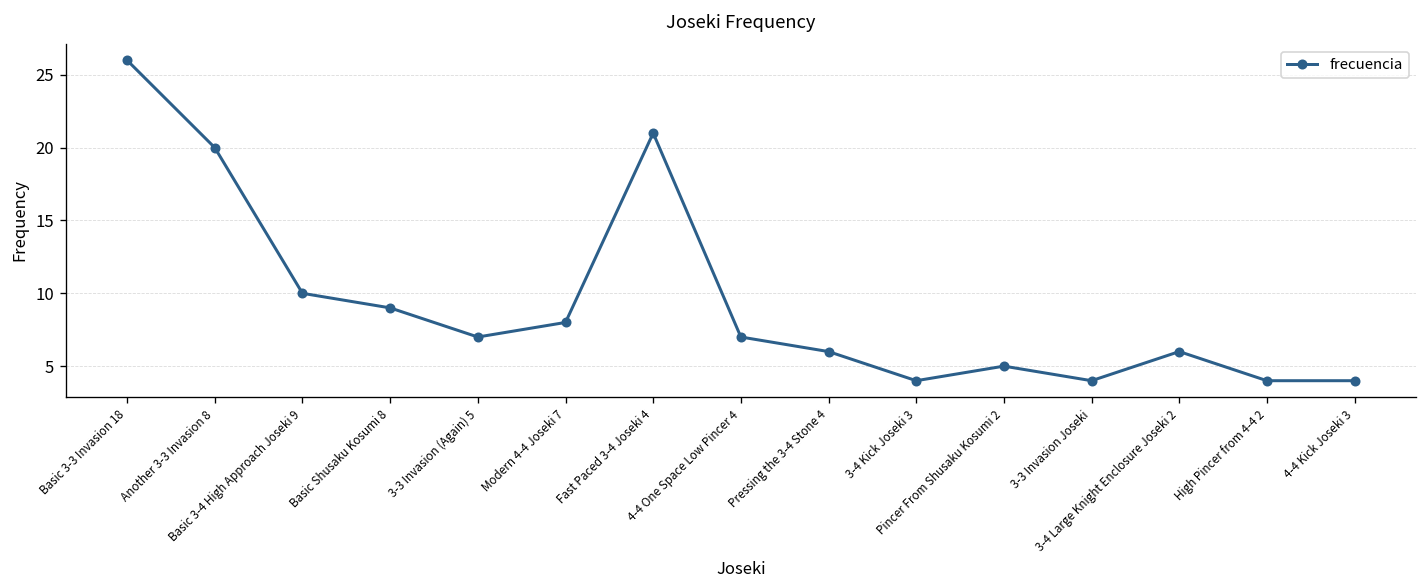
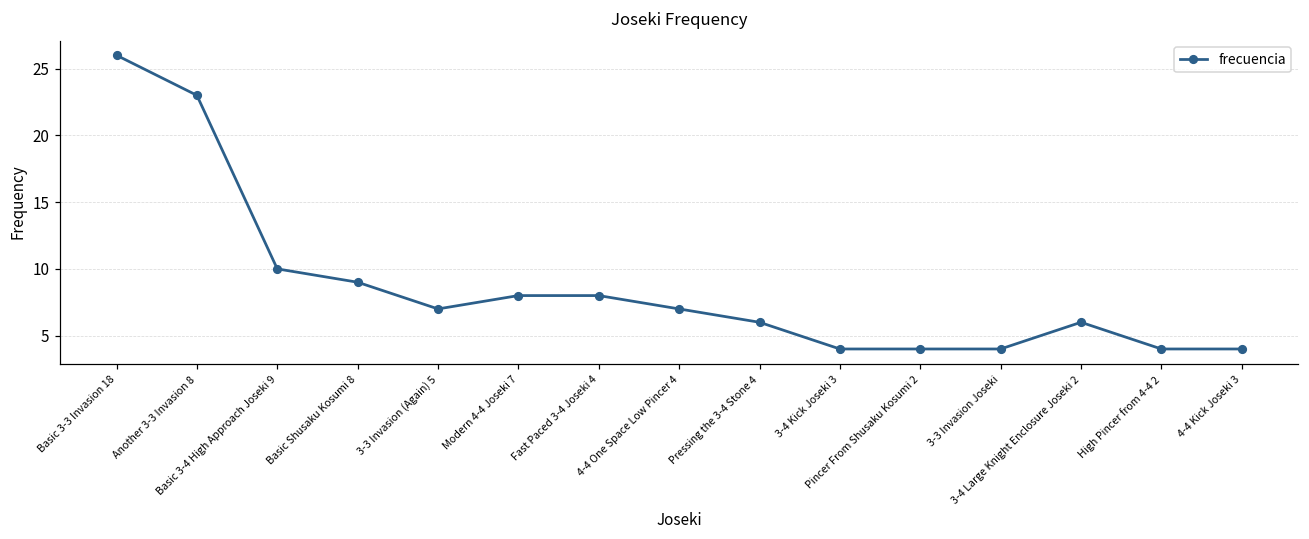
  {
    "Basic 3-3 Invasion 18": 26,
-   "Another 3-3 Invasion 8": 20,
+   "Another 3-3 Invasion 8": 23,
    "Basic 3-4 High Approach Joseki 9": 10,
    "Basic Shusaku Kosumi 8": 9,
    "3-3 Invasion (Again) 5": 7,
    "Modern 4-4 Joseki 7": 8,
-   "Fast Paced 3-4 Joseki 4": 21,
+   "Fast Paced 3-4 Joseki 4": 8,
    "4-4 One Space Low Pincer 4": 7,
    "Pressing the 3-4 Stone 4": 6,
    "3-4 Kick Joseki 3": 4,
-   "Pincer From Shusaku Kosumi 2": 5,
+   "Pincer From Shusaku Kosumi 2": 4,
    "3-3 Invasion Joseki": 4,
    "3-4 Large Knight Enclosure Joseki 2": 6,
    "High Pincer from 4-4 2": 4,
    "4-4 Kick Joseki 3": 4
  }
